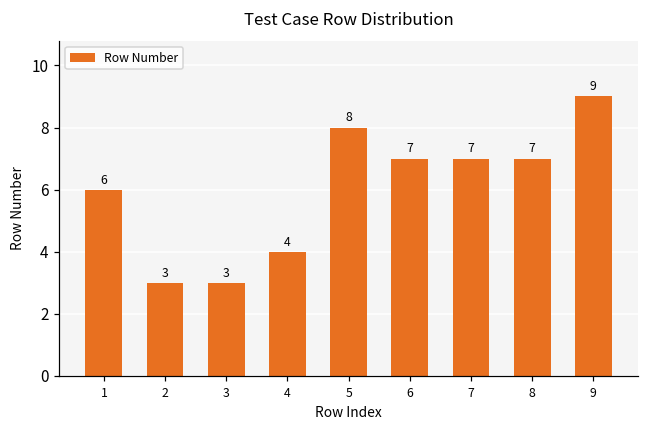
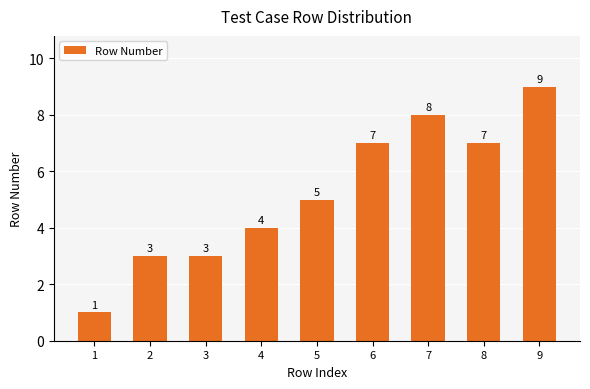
  {
-   "1": 6,
+   "1": 1,
    "2": 3,
    "3": 3,
    "4": 4,
-   "5": 8,
+   "5": 5,
    "6": 7,
-   "7": 7,
+   "7": 8,
    "8": 7,
    "9": 9
  }
